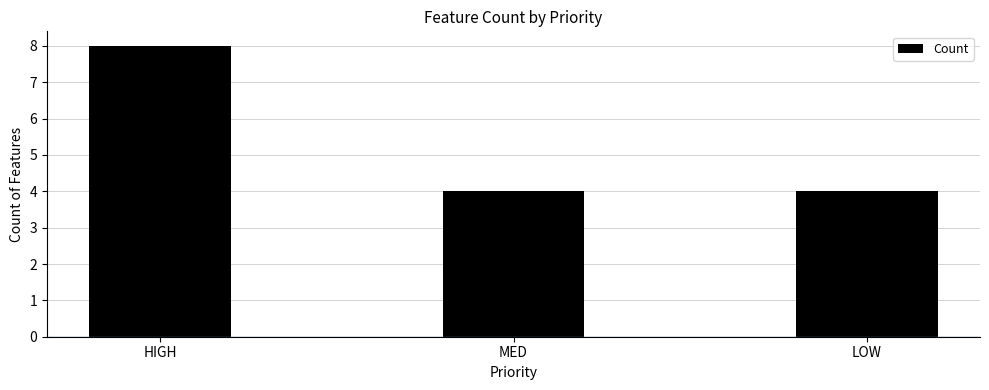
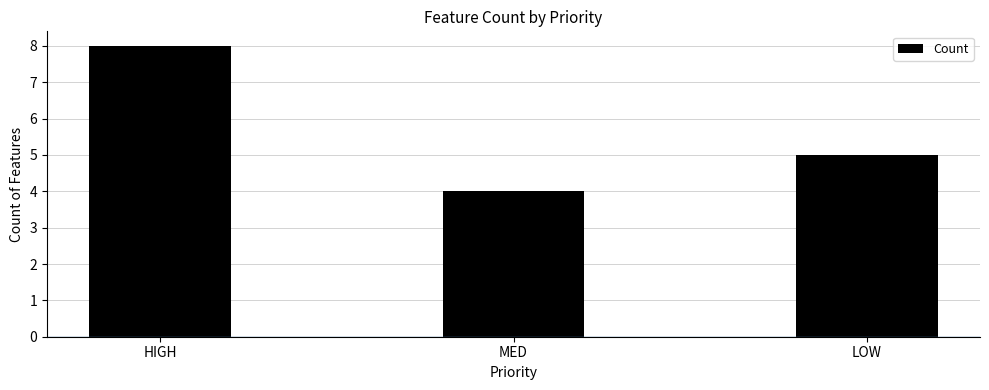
  {
    "HIGH": 8,
    "MED": 4,
-   "LOW": 4
+   "LOW": 5
  }
